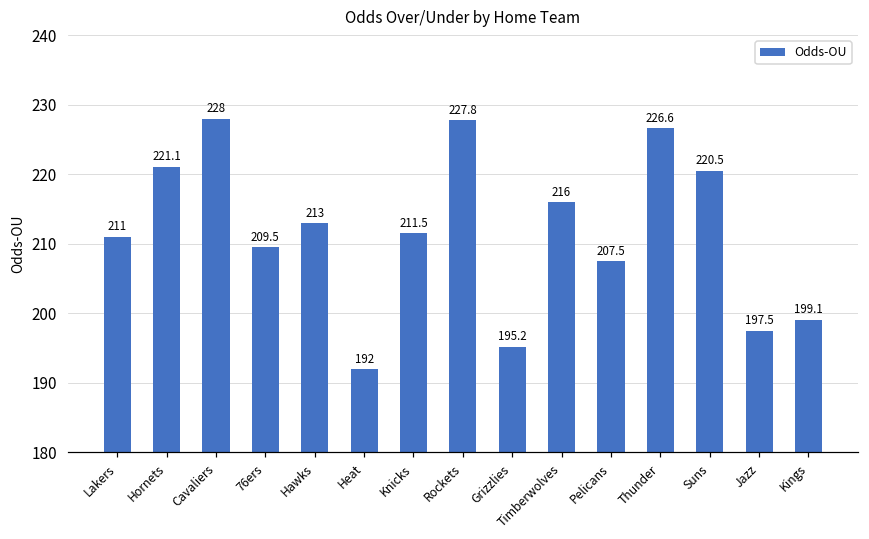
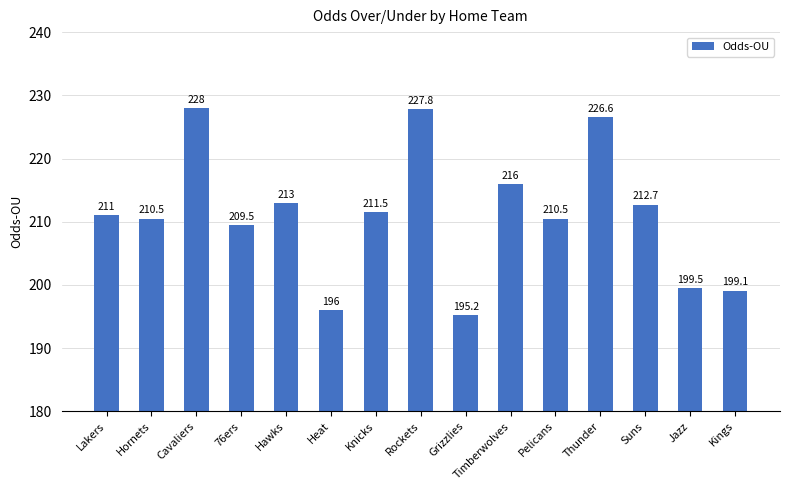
  {
    "Lakers": 211,
-   "Hornets": 221.1,
+   "Hornets": 210.5,
    "Cavaliers": 228,
    "76ers": 209.5,
    "Hawks": 213,
-   "Heat": 192,
+   "Heat": 196,
    "Knicks": 211.5,
    "Rockets": 227.8,
    "Grizzlies": 195.2,
    "Timberwolves": 216,
-   "Pelicans": 207.5,
+   "Pelicans": 210.5,
    "Thunder": 226.6,
-   "Suns": 220.5,
-   "Jazz": 197.5,
+   "Suns": 212.7,
+   "Jazz": 199.5,
    "Kings": 199.1
  }
